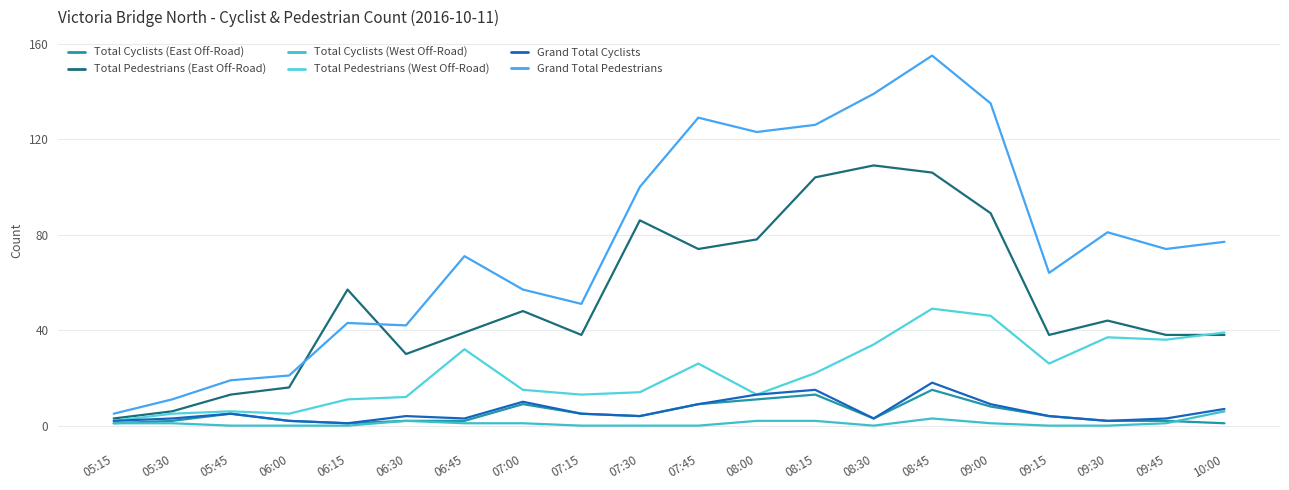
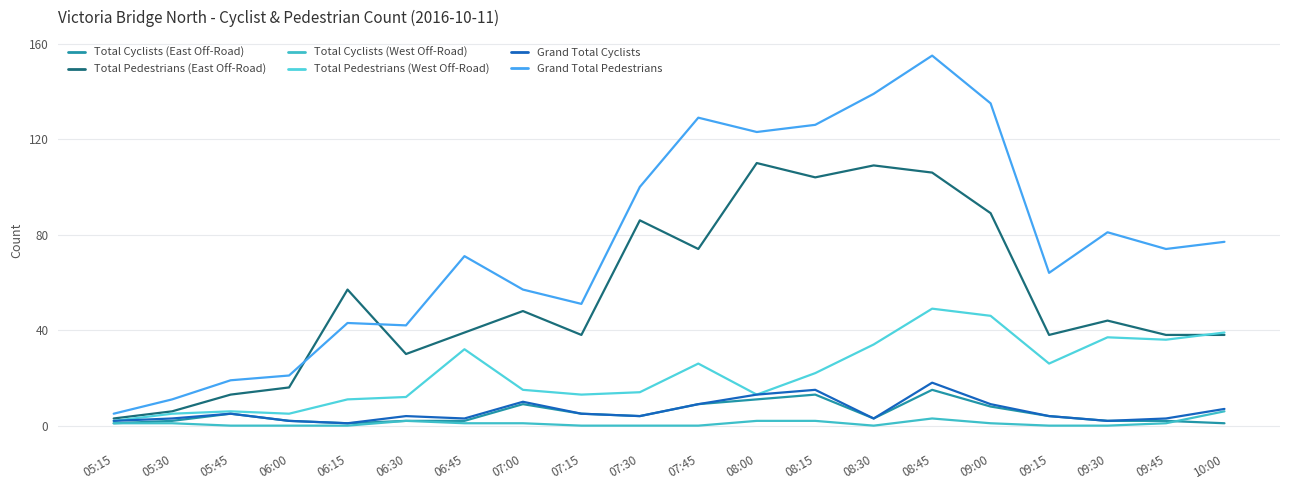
  {
    "Total Pedestrians (East Off-Road)": {
      "05:45": 13,
      "06:00": 16,
      "06:15": 57,
      "06:30": 30,
      "06:45": 39,
      "07:00": 48,
      "07:15": 38,
      "07:30": 86,
      "07:45": 74,
-     "08:00": 78,
+     "08:00": 110,
      "08:15": 104,
      "08:30": 109,
      "08:45": 106,
      "09:00": 89,
      "09:15": 38,
      "09:30": 44,
      "09:45": 38
    }
  }
